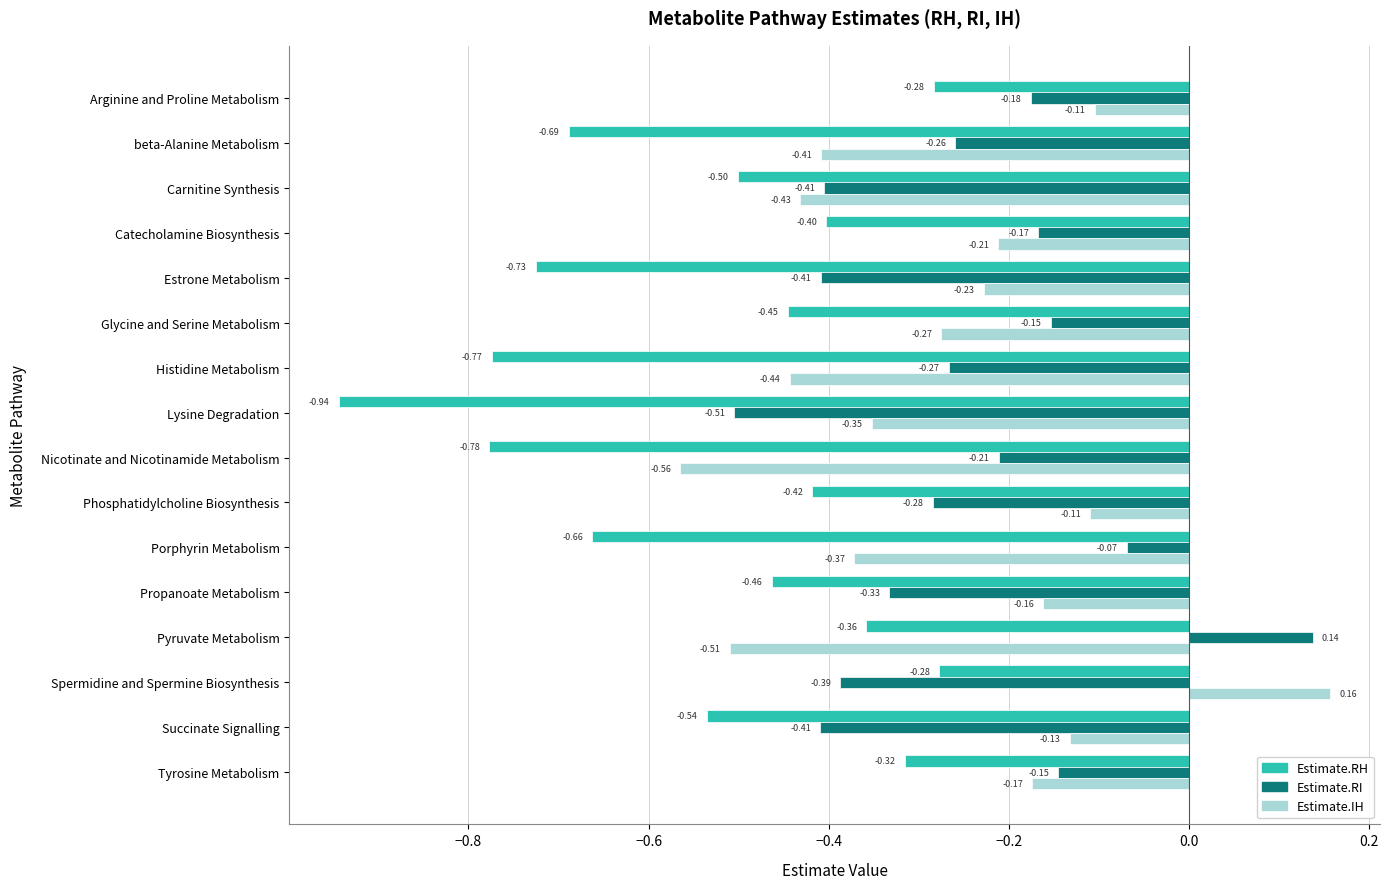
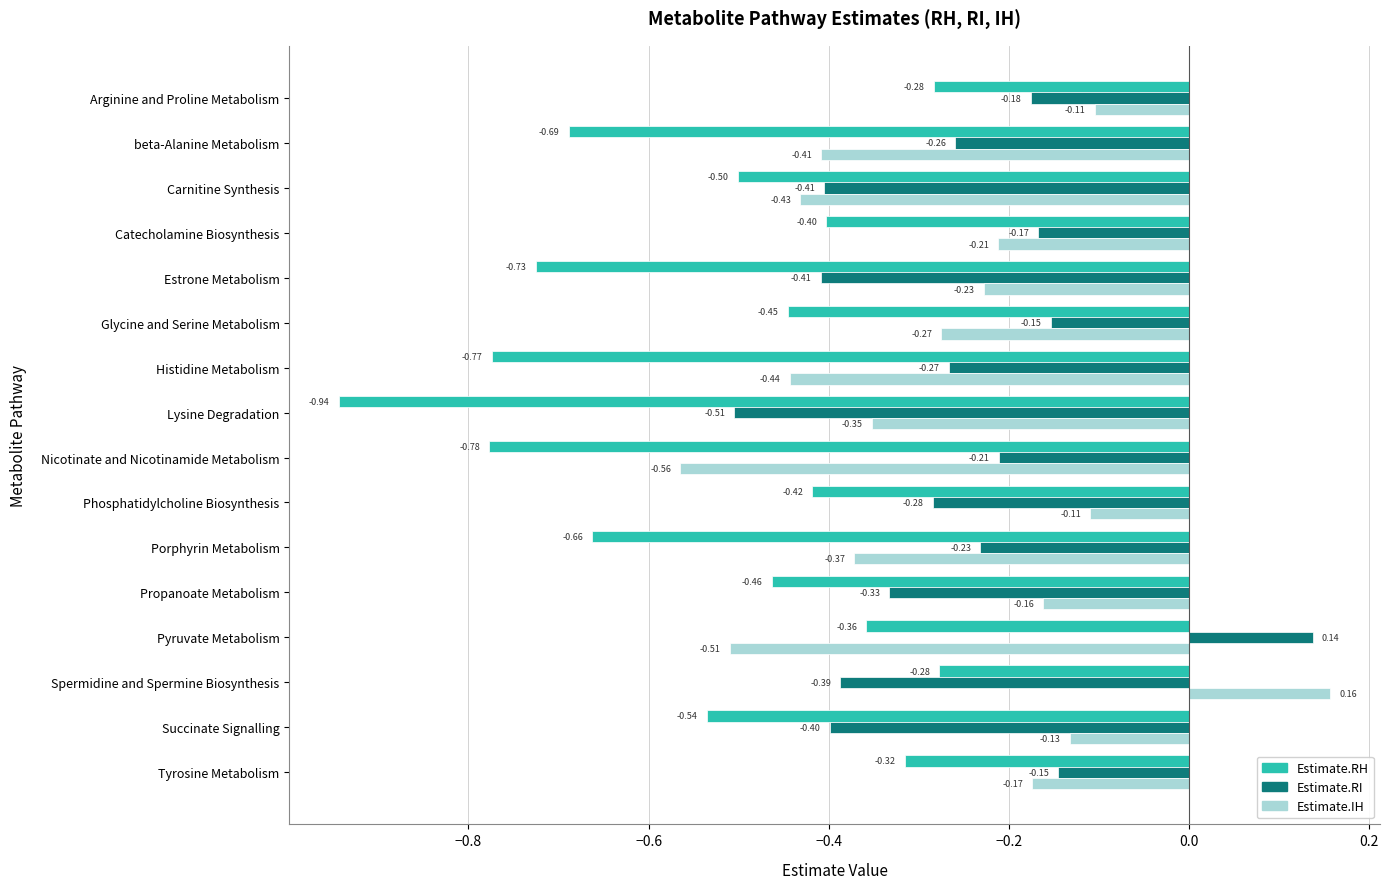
  {
    "Estimate.RH": {
      "Arginine and Proline Metabolism": -0.28,
      "beta-Alanine Metabolism": -0.69,
      "Carnitine Synthesis": -0.50,
      "Catecholamine Biosynthesis": -0.40,
      "Estrone Metabolism": -0.73,
      "Glycine and Serine Metabolism": -0.45,
      "Histidine Metabolism": -0.77,
      "Lysine Degradation": -0.94,
      "Nicotinate and Nicotinamide Metabolism": -0.78,
      "Phosphatidylcholine Biosynthesis": -0.42,
      "Porphyrin Metabolism": -0.66,
      "Propanoate Metabolism": -0.46,
      "Pyruvate Metabolism": -0.36,
      "Spermidine and Spermine Biosynthesis": -0.28,
      "Succinate Signalling": -0.54,
      "Tyrosine Metabolism": -0.32
    },
    "Estimate.RI": {
      "Arginine and Proline Metabolism": -0.18,
      "beta-Alanine Metabolism": -0.26,
      "Carnitine Synthesis": -0.41,
      "Catecholamine Biosynthesis": -0.17,
      "Estrone Metabolism": -0.41,
      "Glycine and Serine Metabolism": -0.15,
      "Histidine Metabolism": -0.27,
      "Lysine Degradation": -0.51,
      "Nicotinate and Nicotinamide Metabolism": -0.21,
      "Phosphatidylcholine Biosynthesis": -0.28,
-     "Porphyrin Metabolism": -0.07,
+     "Porphyrin Metabolism": -0.23,
      "Propanoate Metabolism": -0.33,
      "Pyruvate Metabolism": 0.14,
      "Spermidine and Spermine Biosynthesis": -0.39,
-     "Succinate Signalling": -0.41,
+     "Succinate Signalling": -0.40,
      "Tyrosine Metabolism": -0.15
    },
    "Estimate.IH": {
      "Arginine and Proline Metabolism": -0.11,
      "beta-Alanine Metabolism": -0.41,
      "Carnitine Synthesis": -0.43,
      "Catecholamine Biosynthesis": -0.21,
      "Estrone Metabolism": -0.23,
      "Glycine and Serine Metabolism": -0.27,
      "Histidine Metabolism": -0.44,
      "Lysine Degradation": -0.35,
      "Nicotinate and Nicotinamide Metabolism": -0.56,
      "Phosphatidylcholine Biosynthesis": -0.11,
      "Porphyrin Metabolism": -0.37,
      "Propanoate Metabolism": -0.16,
      "Pyruvate Metabolism": -0.51,
      "Spermidine and Spermine Biosynthesis": 0.16,
      "Succinate Signalling": -0.13,
      "Tyrosine Metabolism": -0.17
    }
  }
